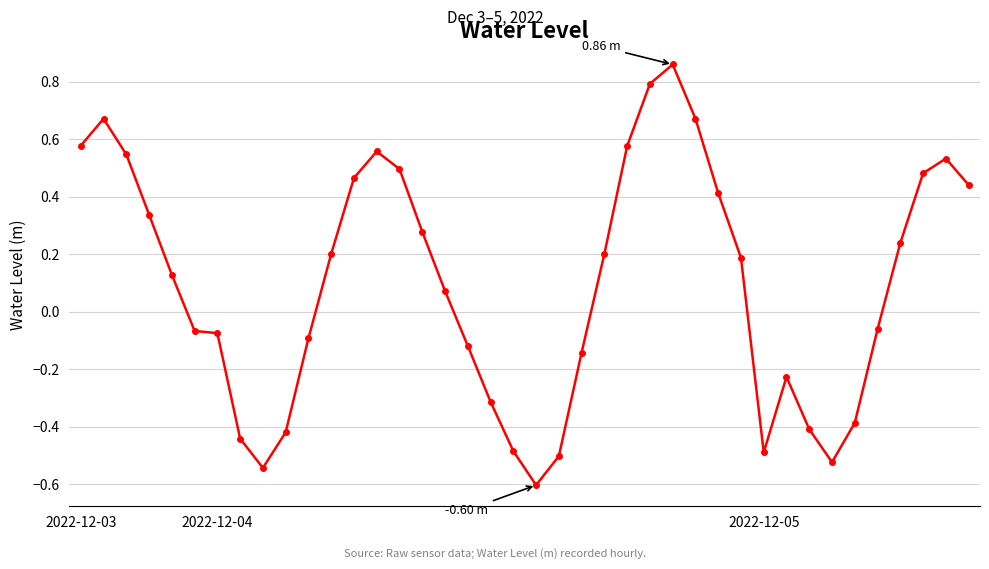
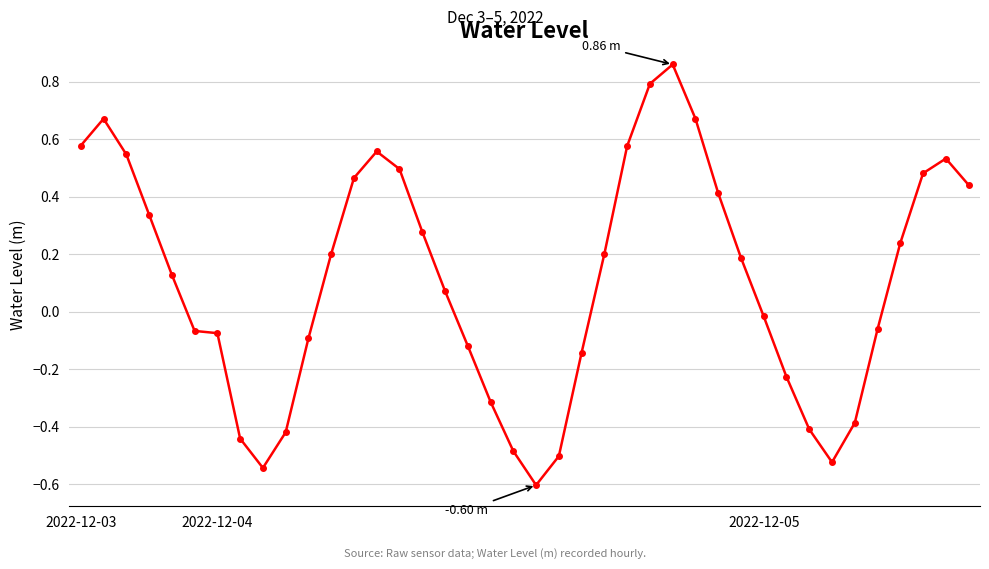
  {
    "2022-12-03": 0.58,
    "2022-12-04": -0.08,
-   "2022-12-05": -0.49
+   "2022-12-05": -0.02
  }
